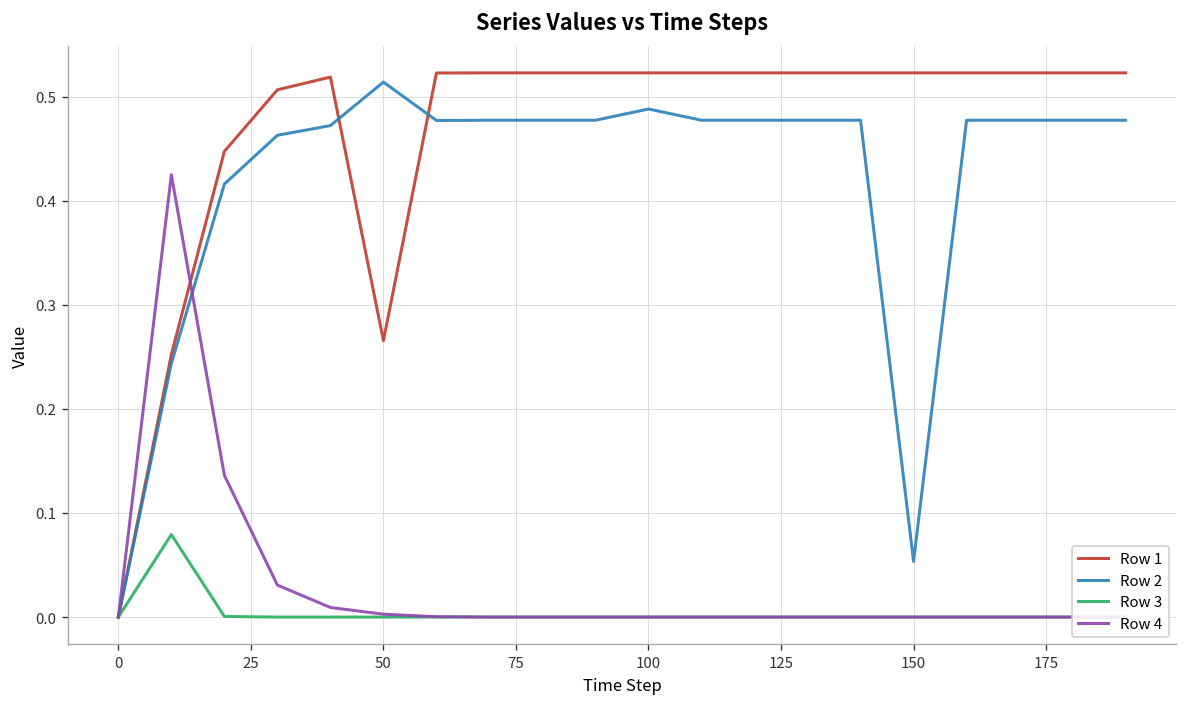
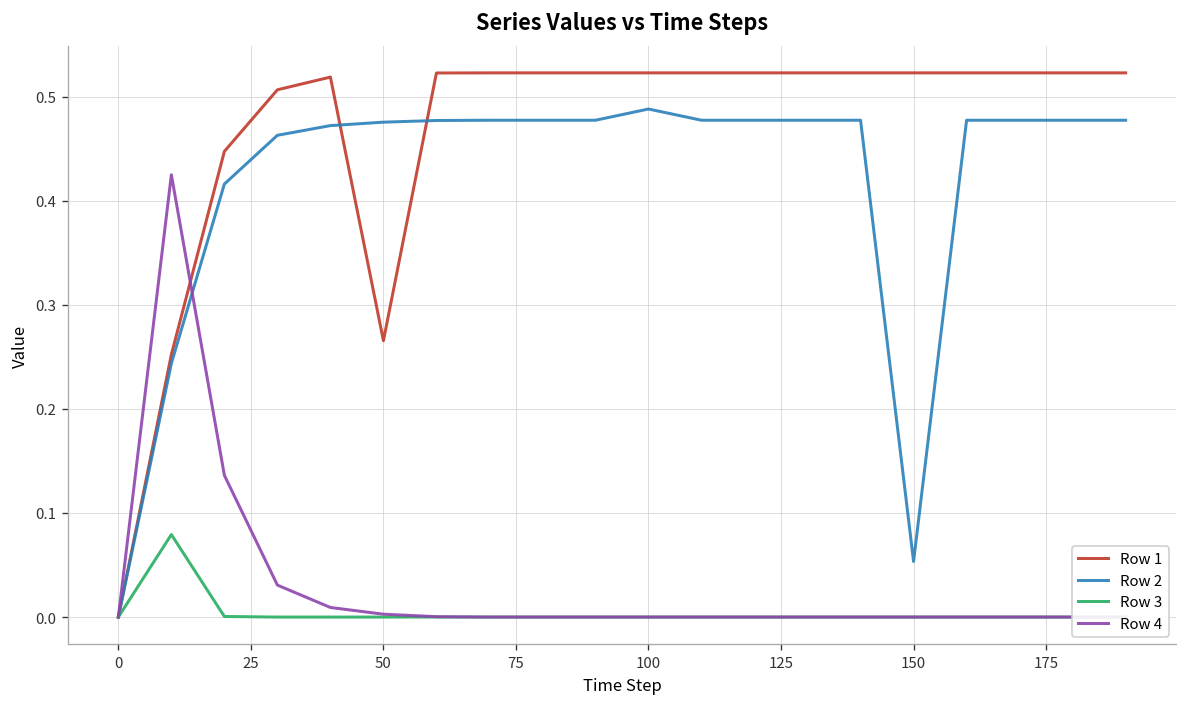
  {
    "Row 1": {
      "50": 0.27,
      "100": 0.52,
      "150": 0.52
    },
    "Row 2": {
-     "50": 0.51,
+     "50": 0.48,
      "100": 0.49,
      "150": 0.05
    }
  }
